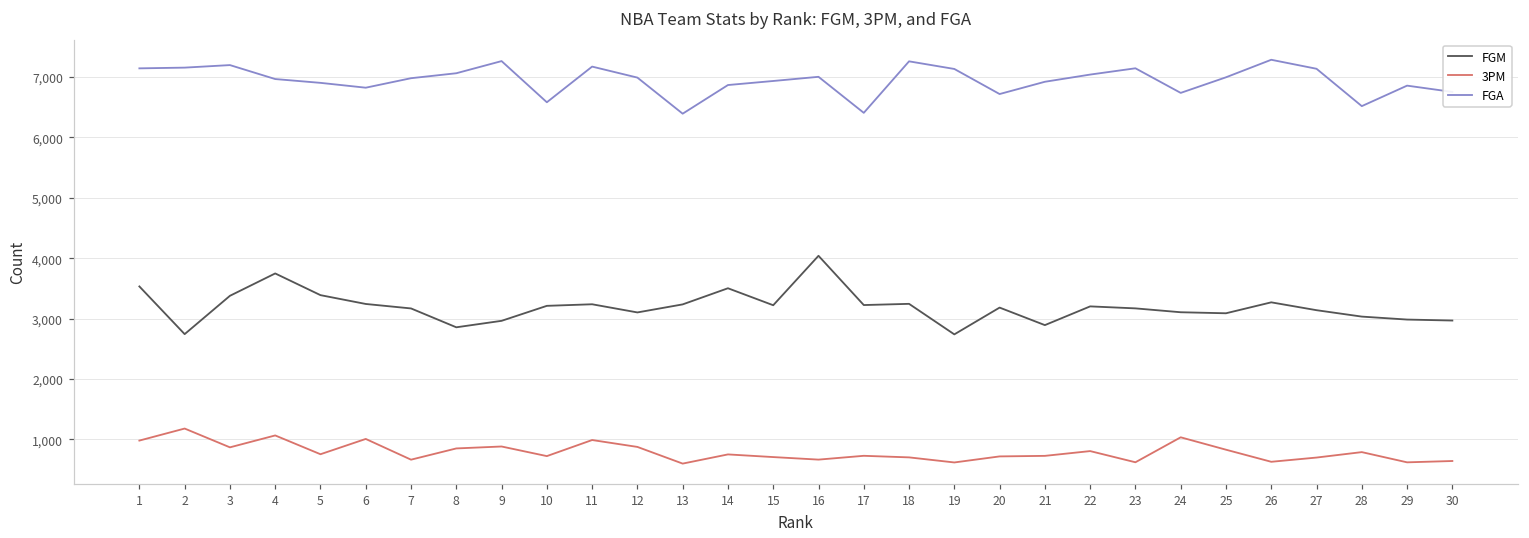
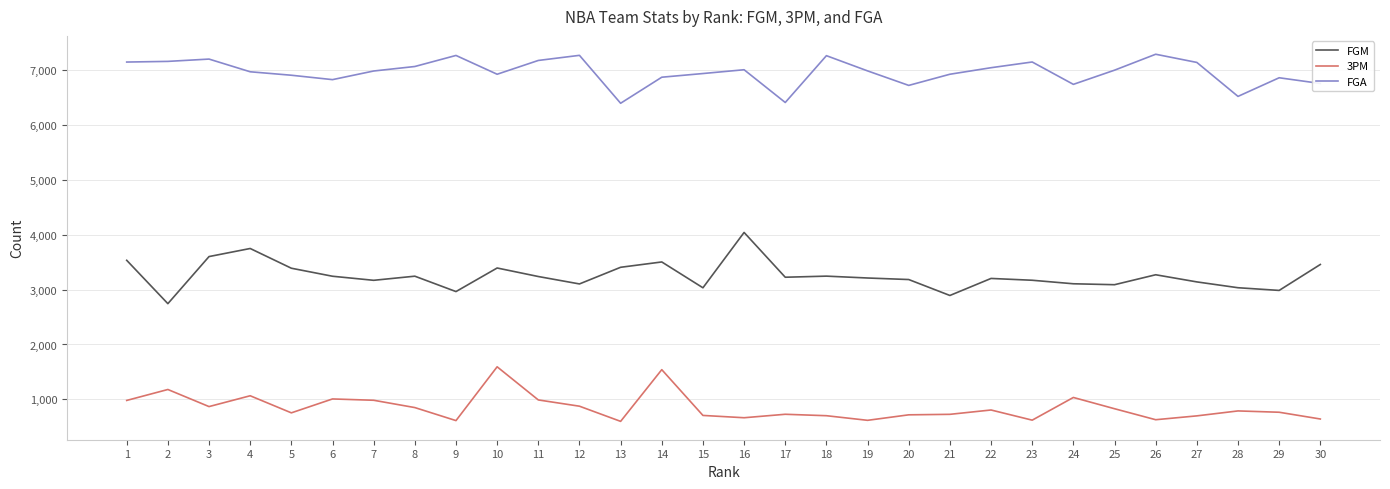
  {
    "FGM": {
      "1": "3,500",
      "2": "2,700",
-     "3": "3,400",
+     "3": "3,600",
      "4": "3,700",
      "5": "3,400",
      "6": "3,200",
      "7": "3,200",
-     "8": "2,900",
+     "8": "3,200",
      "9": "3,000",
-     "10": "3,200",
+     "10": "3,400",
      "11": "3,200",
      "12": "3,100",
-     "13": "3,200",
+     "13": "3,400",
      "14": "3,500",
-     "15": "3,200",
+     "15": "3,000",
      "16": "4,000",
      "17": "3,200",
      "18": "3,200",
-     "19": "2,700",
+     "19": "3,200",
      "20": "3,200",
      "21": "2,900",
      "22": "3,200",
      "23": "3,200",
      "24": "3,100",
      "25": "3,100",
      "26": "3,300",
      "27": "3,100",
      "28": "3,000",
      "29": "3,000",
-     "30": "3,000"
+     "30": "3,500"
    },
    "3PM": {
      "1": "1,000",
      "2": "1,200",
      "3": "900",
      "4": "1,100",
      "5": "800",
      "6": "1,000",
-     "7": "700",
+     "7": "1,000",
      "8": "900",
-     "9": "900",
-     "10": "700",
+     "9": "600",
+     "10": "1,600",
      "11": "1,000",
      "12": "900",
      "13": "600",
-     "14": "800",
+     "14": "1,500",
      "15": "700",
      "16": "700",
      "17": "700",
      "18": "700",
      "19": "600",
      "20": "700",
      "21": "700",
      "22": "800",
      "23": "600",
      "24": "1,000",
      "25": "800",
      "26": "600",
      "27": "700",
      "28": "800",
-     "29": "600",
+     "29": "800",
      "30": "600"
    },
    "FGA": {
      "1": "7,100",
      "2": "7,200",
      "3": "7,200",
      "4": "7,000",
      "5": "6,900",
      "6": "6,800",
      "7": "7,000",
      "8": "7,100",
      "9": "7,300",
-     "10": "6,600",
+     "10": "6,900",
      "11": "7,200",
-     "12": "7,000",
+     "12": "7,300",
      "13": "6,400",
      "14": "6,900",
      "15": "6,900",
      "16": "7,000",
      "17": "6,400",
      "18": "7,300",
-     "19": "7,100",
+     "19": "7,000",
      "20": "6,700",
      "21": "6,900",
      "22": "7,000",
      "23": "7,100",
      "24": "6,700",
      "25": "7,000",
      "26": "7,300",
      "27": "7,100",
      "28": "6,500",
      "29": "6,900"
    }
  }
